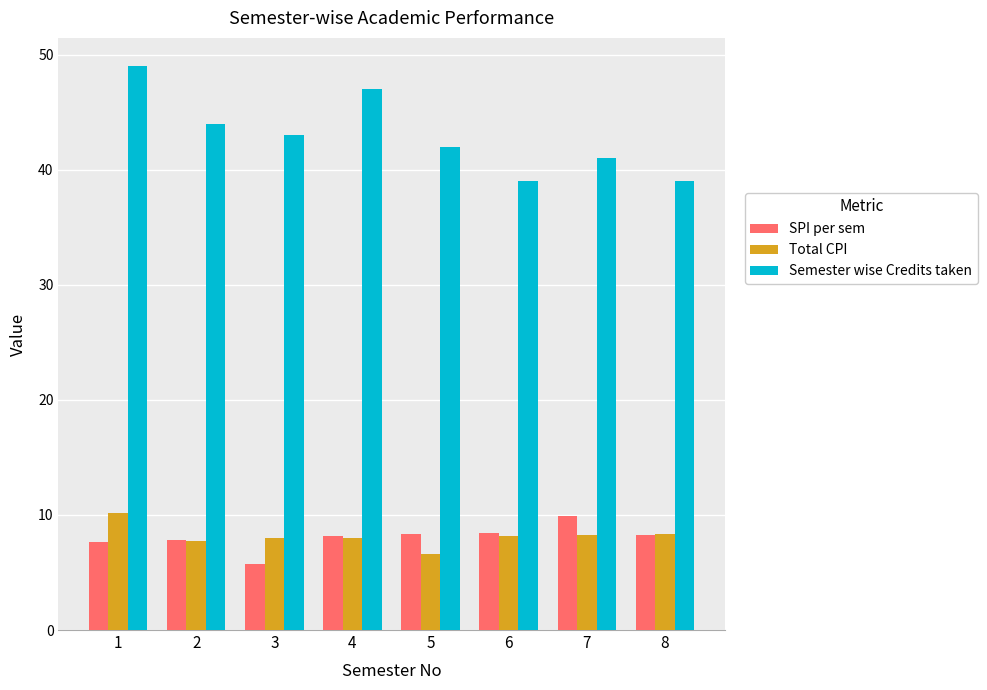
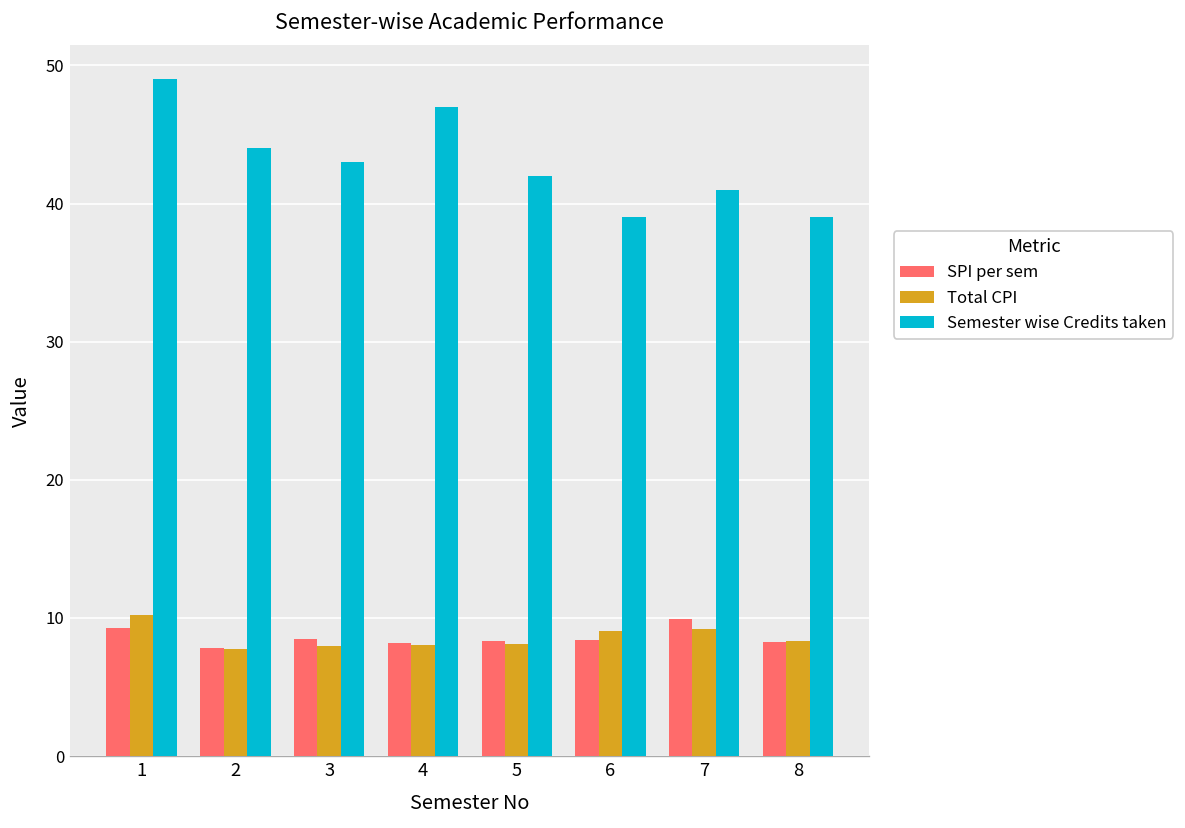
  {
    "SPI per sem": {
-     "1": 7.7,
+     "1": 9.3,
      "2": 7.8,
-     "3": 5.8,
+     "3": 8.5,
      "4": 8.2,
      "5": 8.4,
      "6": 8.4,
      "7": 9.9,
      "8": 8.2
    },
    "Total CPI": {
      "1": 10.2,
      "2": 7.7,
      "3": 8.0,
      "4": 8.0,
-     "5": 6.6,
-     "6": 8.1,
-     "7": 8.3,
+     "5": 8.1,
+     "6": 9.0,
+     "7": 9.2,
      "8": 8.3
    },
    "Semester wise Credits taken": {
      "1": 49.0,
      "2": 44.0,
      "3": 43.0,
      "4": 47.0,
      "5": 42.0,
      "6": 39.0,
      "7": 41.0,
      "8": 39.0
    }
  }
